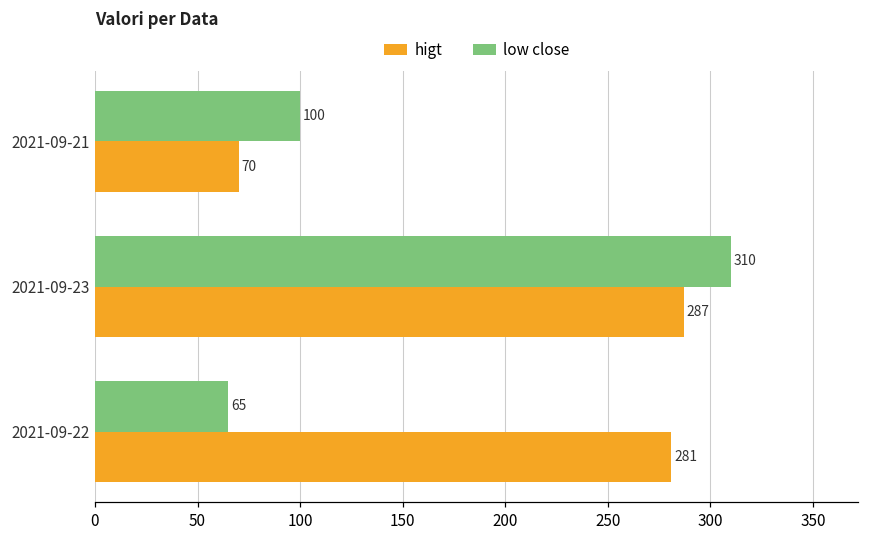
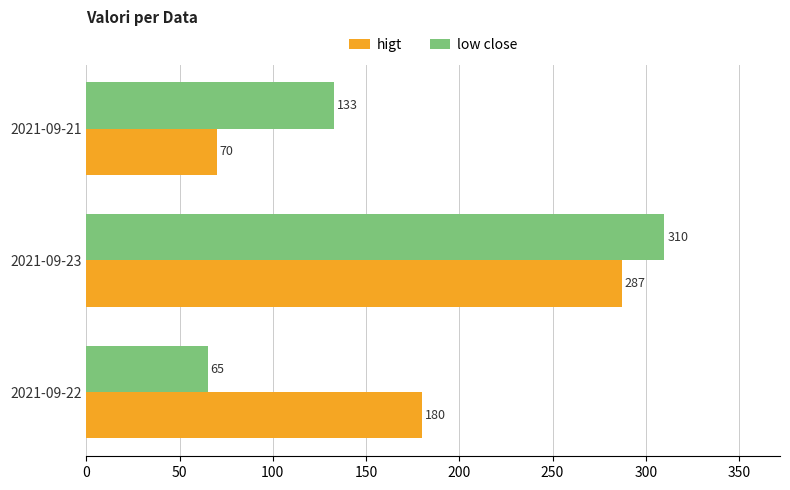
  {
    "higt": {
      "2021-09-21": 70,
      "2021-09-23": 287,
-     "2021-09-22": 281
+     "2021-09-22": 180
    },
    "low close": {
-     "2021-09-21": 100,
+     "2021-09-21": 133,
      "2021-09-23": 310,
      "2021-09-22": 65
    }
  }
